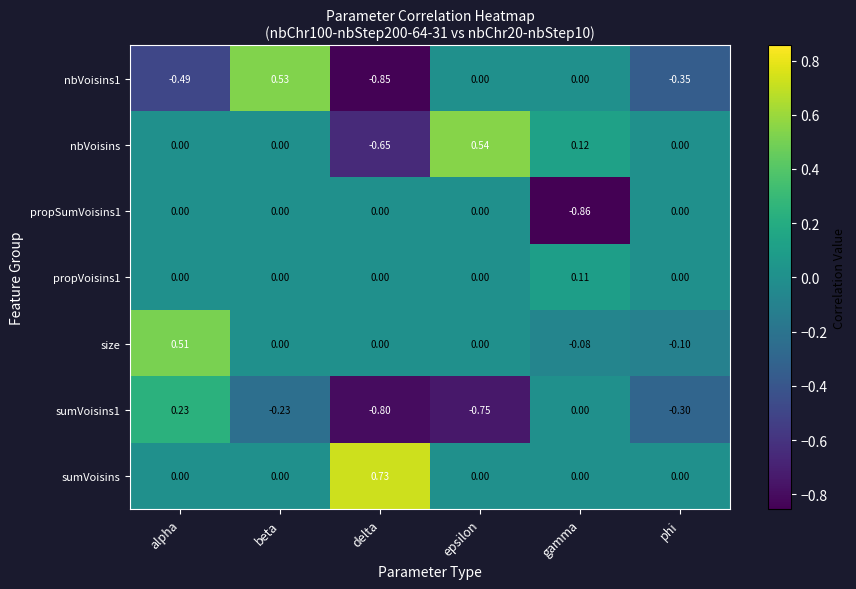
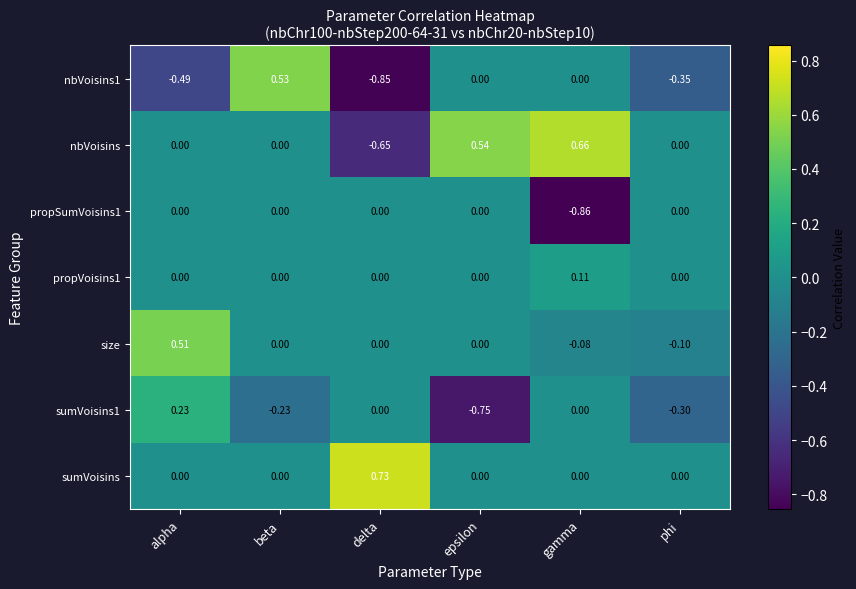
  {
    "nbVoisins1": {
      "alpha": -0.49,
      "beta": 0.53,
      "delta": -0.85,
      "epsilon": 0.00,
      "gamma": 0.00,
      "phi": -0.35
    },
    "nbVoisins": {
      "alpha": 0.00,
      "beta": 0.00,
      "delta": -0.65,
      "epsilon": 0.54,
-     "gamma": 0.12,
+     "gamma": 0.66,
      "phi": 0.00
    },
    "propSumVoisins1": {
      "alpha": 0.00,
      "beta": 0.00,
      "delta": 0.00,
      "epsilon": 0.00,
      "gamma": -0.86,
      "phi": 0.00
    },
    "propVoisins1": {
      "alpha": 0.00,
      "beta": 0.00,
      "delta": 0.00,
      "epsilon": 0.00,
      "gamma": 0.11,
      "phi": 0.00
    },
    "size": {
      "alpha": 0.51,
      "beta": 0.00,
      "delta": 0.00,
      "epsilon": 0.00,
      "gamma": -0.08,
      "phi": -0.10
    },
    "sumVoisins1": {
      "alpha": 0.23,
      "beta": -0.23,
-     "delta": -0.80,
+     "delta": 0.00,
      "epsilon": -0.75,
      "gamma": 0.00,
      "phi": -0.30
    },
    "sumVoisins": {
      "alpha": 0.00,
      "beta": 0.00,
      "delta": 0.73,
      "epsilon": 0.00,
      "gamma": 0.00,
      "phi": 0.00
    }
  }
